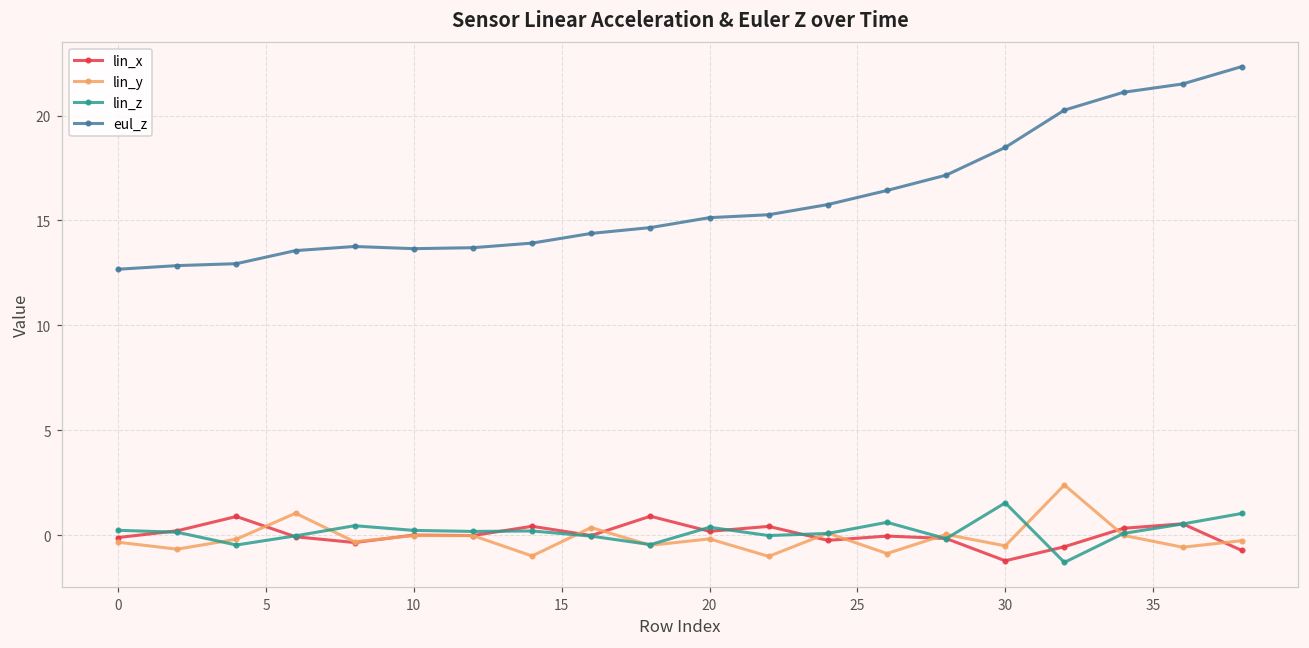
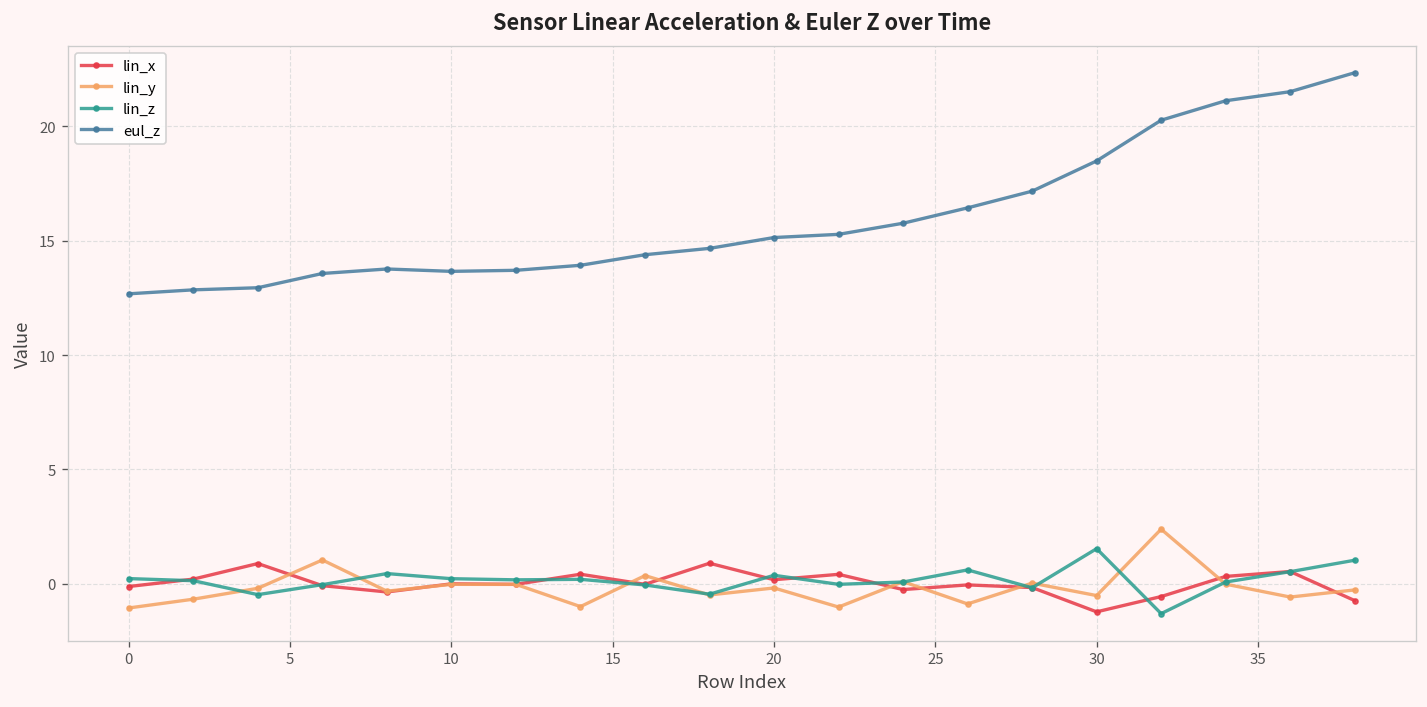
  {
    "lin_x": {
      "0": -0.1,
      "20": 0.2,
      "30": -1.2
    },
    "lin_y": {
-     "0": -0.3,
+     "0": -1.1,
      "20": -0.2,
      "30": -0.5
    }
  }
